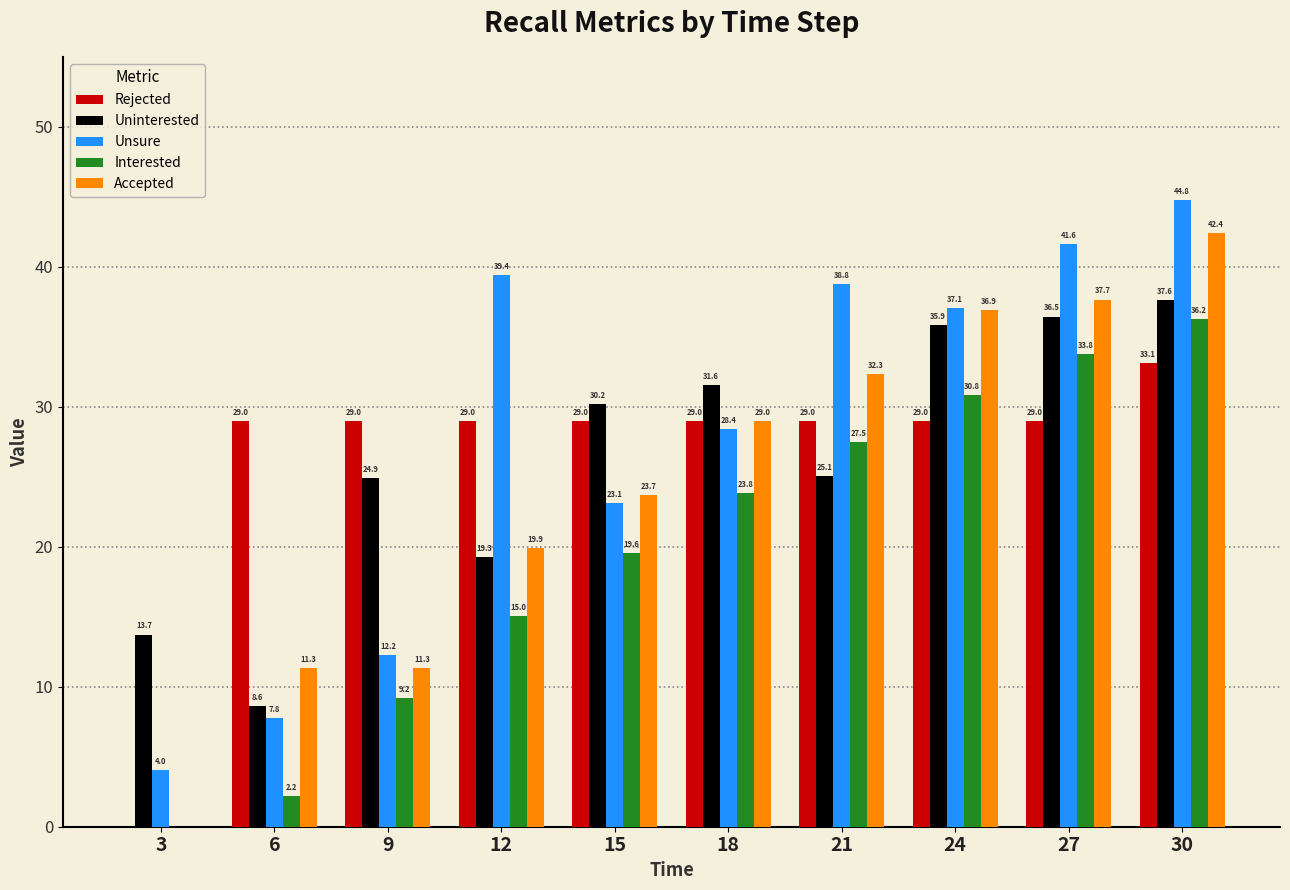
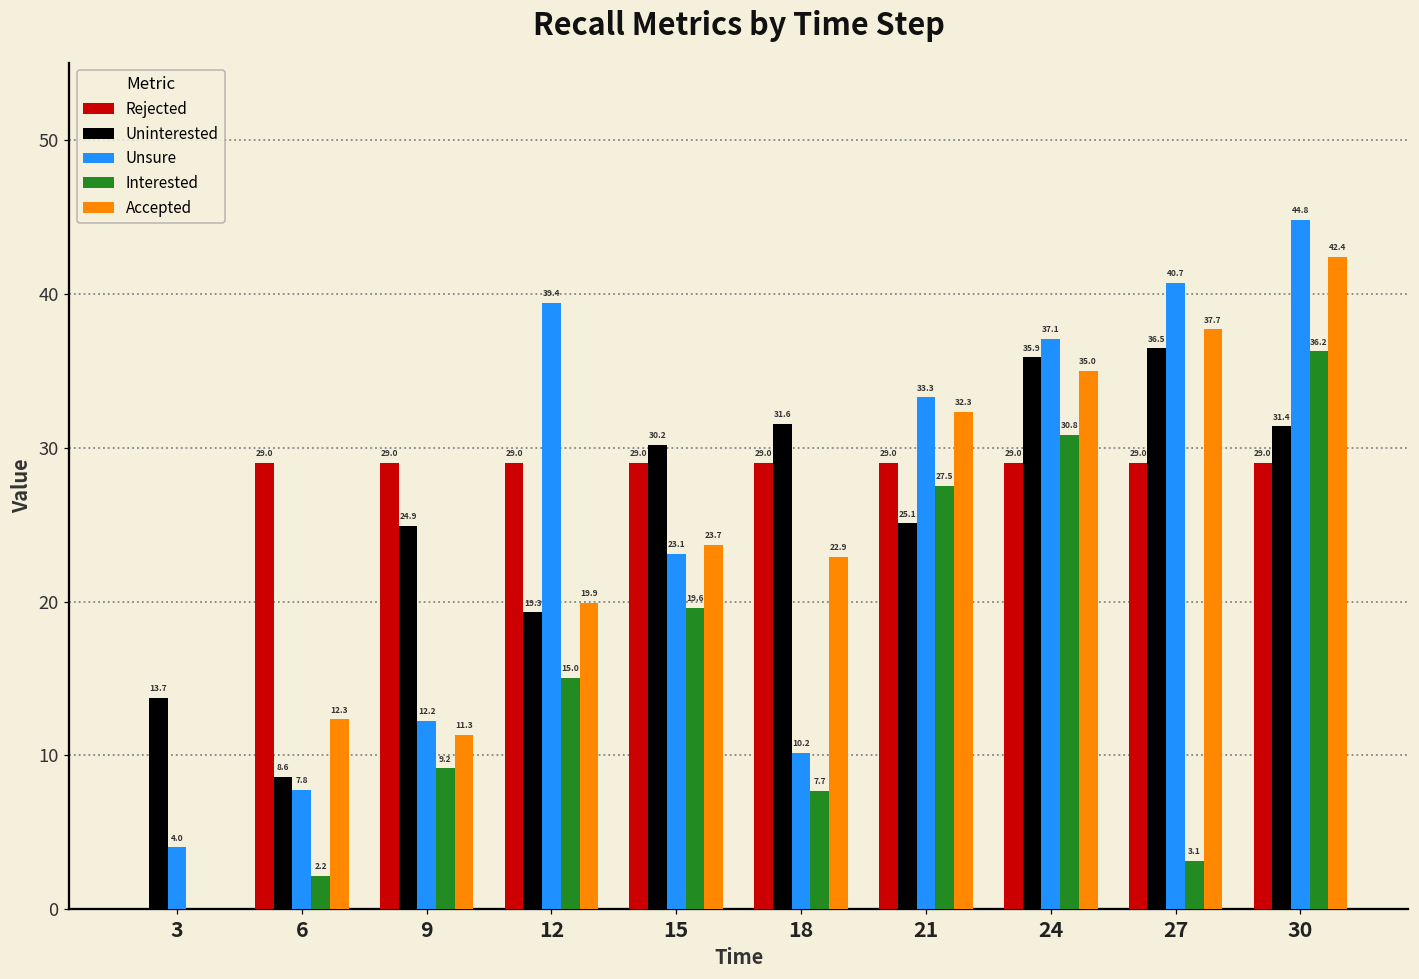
  {
    "Rejected": {
      "6": 29.0,
      "9": 29.0,
      "12": 29.0,
      "15": 29.0,
      "18": 29.0,
      "21": 29.0,
      "24": 29.0,
      "27": 29.0,
-     "30": 33.1
+     "30": 29.0
    },
    "Uninterested": {
      "3": 13.7,
      "6": 8.6,
      "9": 24.9,
      "12": 19.3,
      "15": 30.2,
      "18": 31.6,
      "21": 25.1,
      "24": 35.9,
      "27": 36.5,
-     "30": 37.6
+     "30": 31.4
    },
    "Unsure": {
      "3": 4.0,
      "6": 7.8,
      "9": 12.2,
      "12": 39.4,
      "15": 23.1,
-     "18": 28.4,
-     "21": 38.8,
+     "18": 10.2,
+     "21": 33.3,
      "24": 37.1,
-     "27": 41.6,
+     "27": 40.7,
      "30": 44.8
    },
    "Interested": {
      "6": 2.2,
      "9": 9.2,
      "12": 15.0,
      "15": 19.6,
-     "18": 23.8,
+     "18": 7.7,
      "21": 27.5,
      "24": 30.8,
-     "27": 33.8,
+     "27": 3.1,
      "30": 36.2
    },
    "Accepted": {
-     "6": 11.3,
+     "6": 12.3,
      "9": 11.3,
      "12": 19.9,
      "15": 23.7,
-     "18": 29.0,
+     "18": 22.9,
      "21": 32.3,
-     "24": 36.9,
+     "24": 35.0,
      "27": 37.7,
      "30": 42.4
    }
  }
